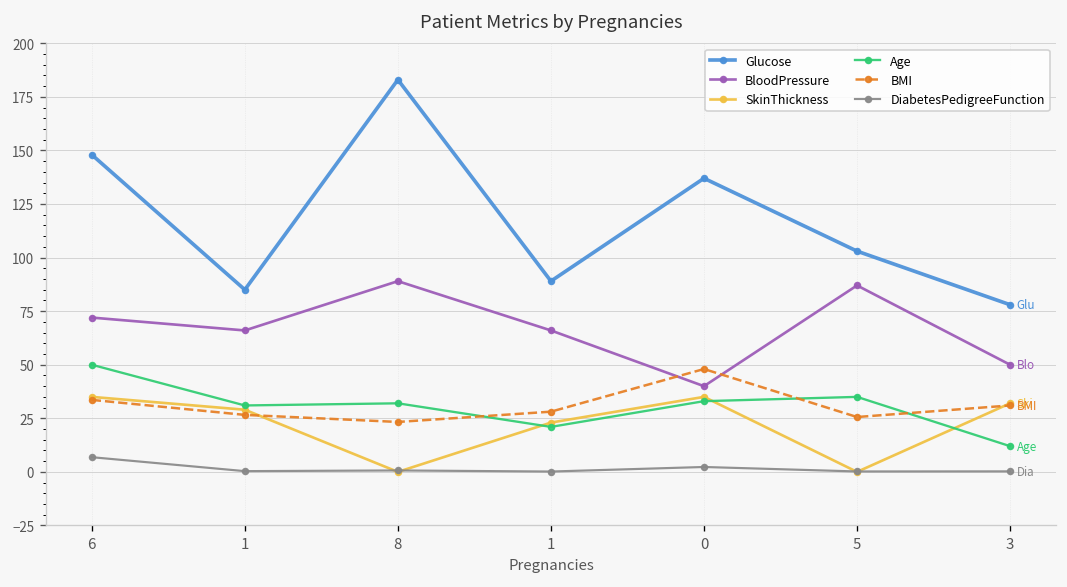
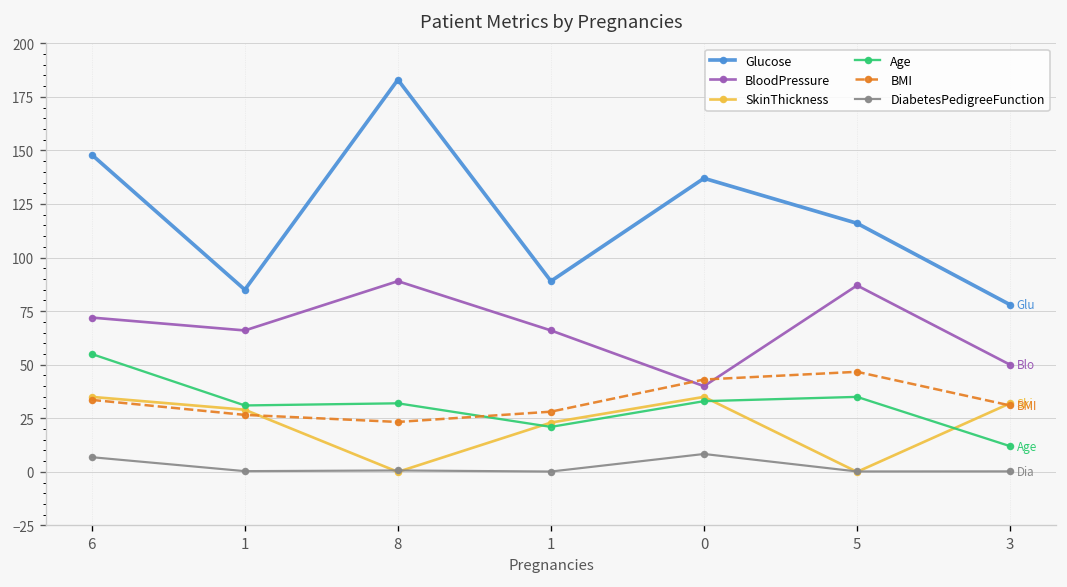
  {
    "Glucose": {
      "6": 148,
      "8": 183,
      "0": 137,
-     "5": 103,
+     "5": 116,
      "3": 78
    },
    "BloodPressure": {
      "6": 72,
      "8": 89,
      "0": 40,
      "5": 87,
      "3": 50
    },
    "SkinThickness": {
      "0": 35
    },
    "Age": {
-     "6": 50,
+     "6": 55,
      "8": 32,
      "0": 33,
      "5": 35,
      "3": 12
    },
    "BMI": {
      "8": 23,
-     "0": 48,
-     "5": 26
+     "0": 43,
+     "5": 47
    },
    "DiabetesPedigreeFunction": {
      "6": 7,
-     "0": 2,
+     "0": 8,
      "3": 0
    }
  }
